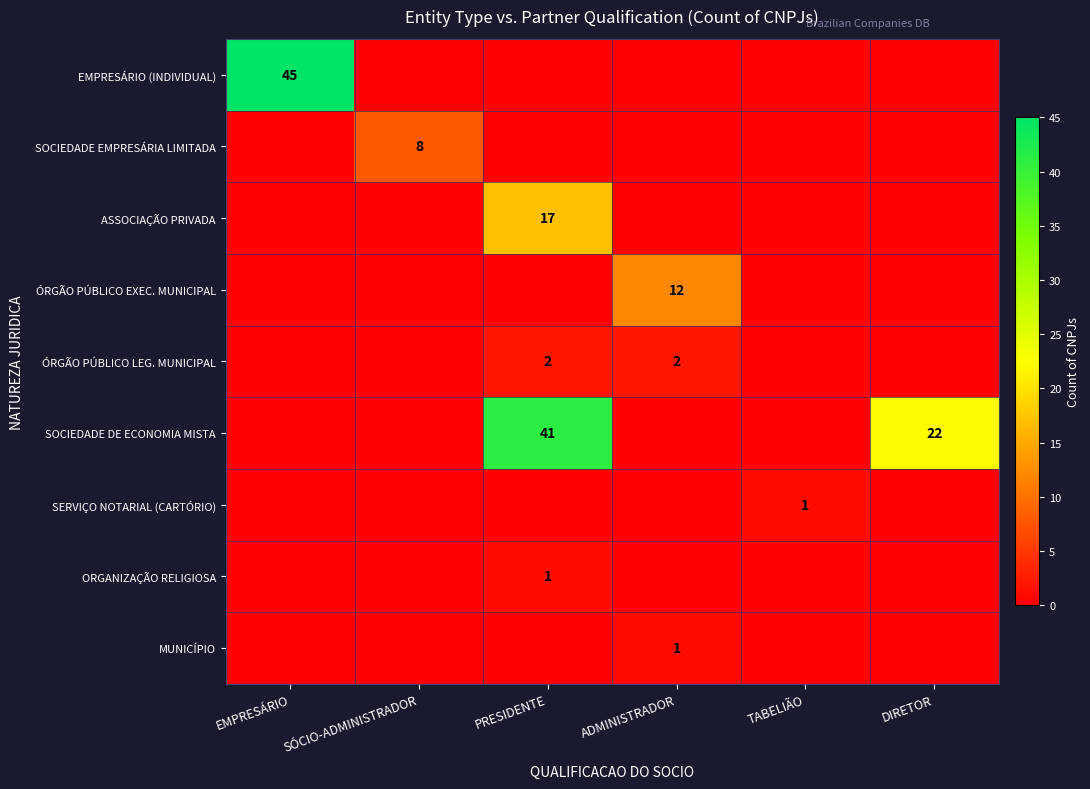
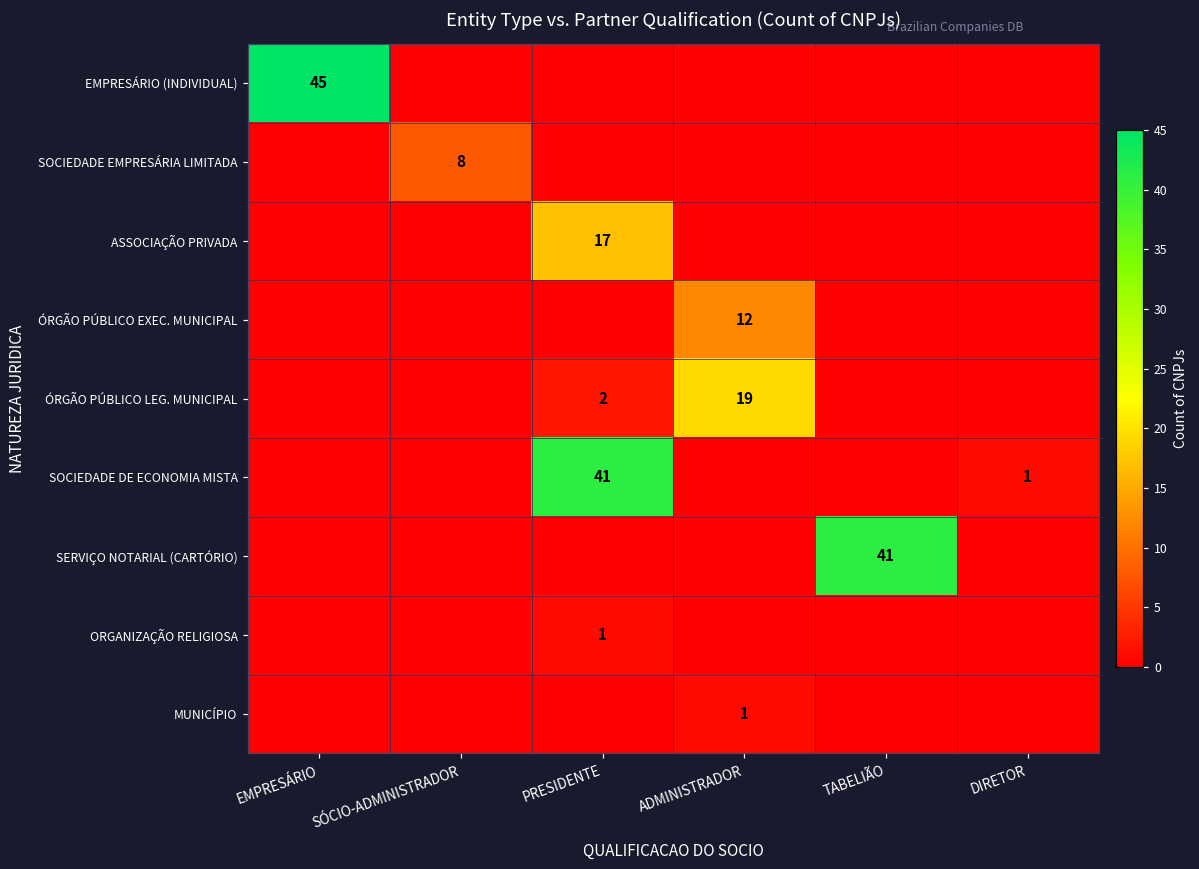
  {
    "EMPRESÁRIO (INDIVIDUAL)": {
      "EMPRESÁRIO": 45
    },
    "SOCIEDADE EMPRESÁRIA LIMITADA": {
      "SÓCIO-ADMINISTRADOR": 8
    },
    "ASSOCIAÇÃO PRIVADA": {
      "PRESIDENTE": 17
    },
    "ÓRGÃO PÚBLICO EXEC. MUNICIPAL": {
      "ADMINISTRADOR": 12
    },
    "ÓRGÃO PÚBLICO LEG. MUNICIPAL": {
      "PRESIDENTE": 2,
-     "ADMINISTRADOR": 2
+     "ADMINISTRADOR": 19
    },
    "SOCIEDADE DE ECONOMIA MISTA": {
      "PRESIDENTE": 41,
-     "DIRETOR": 22
+     "DIRETOR": 1
    },
    "SERVIÇO NOTARIAL (CARTÓRIO)": {
-     "TABELIÃO": 1
+     "TABELIÃO": 41
    },
    "ORGANIZAÇÃO RELIGIOSA": {
      "PRESIDENTE": 1
    },
    "MUNICÍPIO": {
      "ADMINISTRADOR": 1
    }
  }
